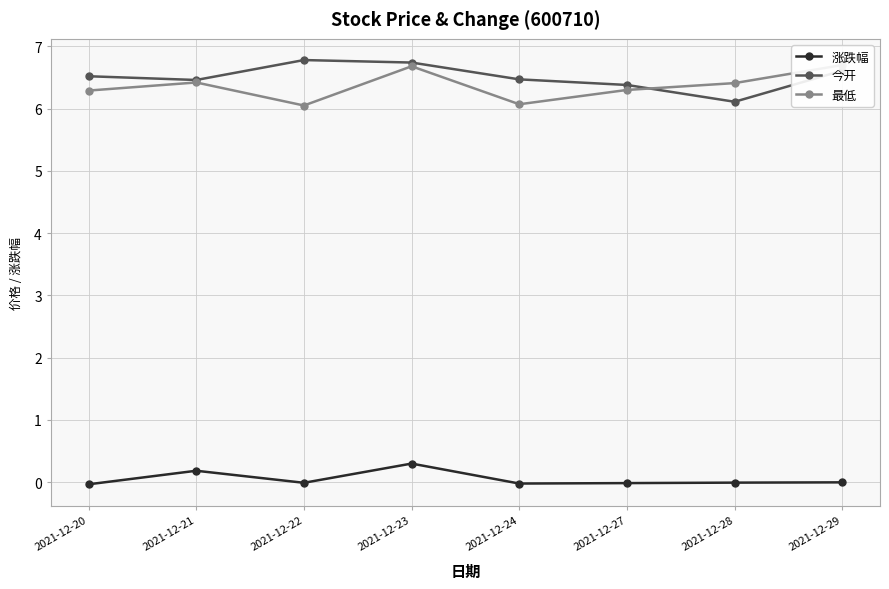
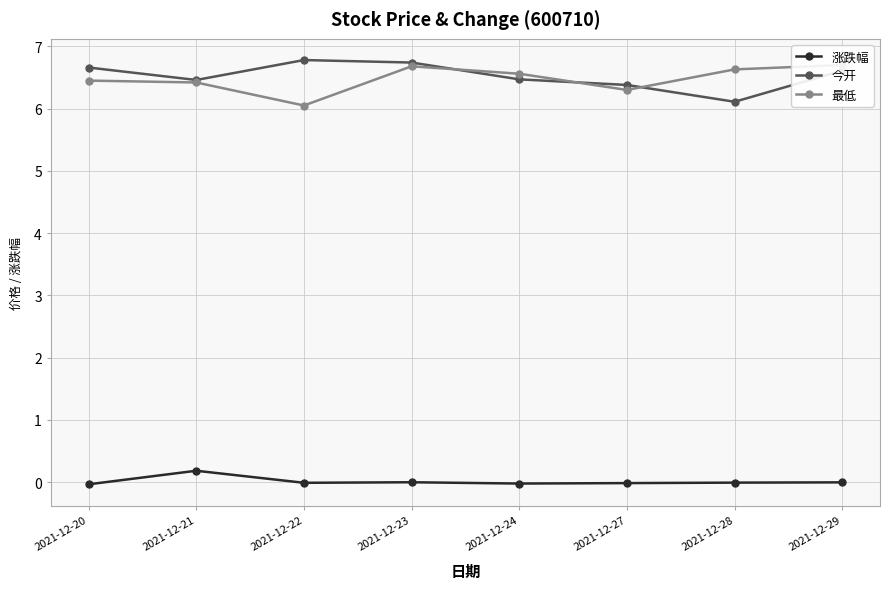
  {
    "涨跌幅": {
      "2021-12-20": 0.0,
      "2021-12-21": 0.2,
      "2021-12-22": 0.0,
-     "2021-12-23": 0.3,
+     "2021-12-23": 0.0,
      "2021-12-24": 0.0,
      "2021-12-27": 0.0,
      "2021-12-28": 0.0,
      "2021-12-29": 0.0
    },
    "今开": {
-     "2021-12-20": 6.5,
+     "2021-12-20": 6.7,
      "2021-12-22": 6.8,
      "2021-12-23": 6.7,
      "2021-12-24": 6.5,
      "2021-12-27": 6.4,
      "2021-12-28": 6.1
    },
    "最低": {
-     "2021-12-20": 6.3,
+     "2021-12-20": 6.5,
      "2021-12-22": 6.1,
      "2021-12-23": 6.7,
-     "2021-12-24": 6.1,
+     "2021-12-24": 6.6,
      "2021-12-27": 6.3,
-     "2021-12-28": 6.4
+     "2021-12-28": 6.6
    }
  }
